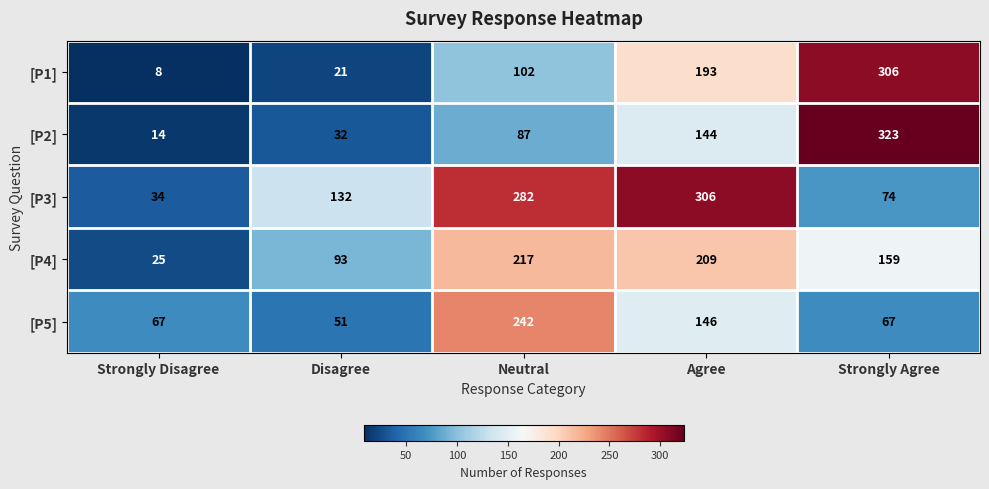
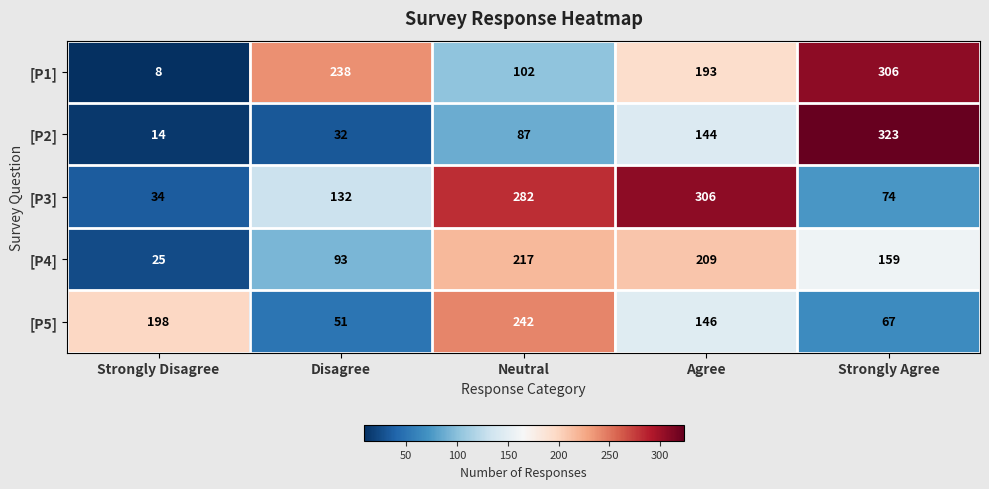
  {
    "[P1]": {
      "Strongly Disagree": 8,
-     "Disagree": 21,
+     "Disagree": 238,
      "Neutral": 102,
      "Agree": 193,
      "Strongly Agree": 306
    },
    "[P2]": {
      "Strongly Disagree": 14,
      "Disagree": 32,
      "Neutral": 87,
      "Agree": 144,
      "Strongly Agree": 323
    },
    "[P3]": {
      "Strongly Disagree": 34,
      "Disagree": 132,
      "Neutral": 282,
      "Agree": 306,
      "Strongly Agree": 74
    },
    "[P4]": {
      "Strongly Disagree": 25,
      "Disagree": 93,
      "Neutral": 217,
      "Agree": 209,
      "Strongly Agree": 159
    },
    "[P5]": {
-     "Strongly Disagree": 67,
+     "Strongly Disagree": 198,
      "Disagree": 51,
      "Neutral": 242,
      "Agree": 146,
      "Strongly Agree": 67
    }
  }
